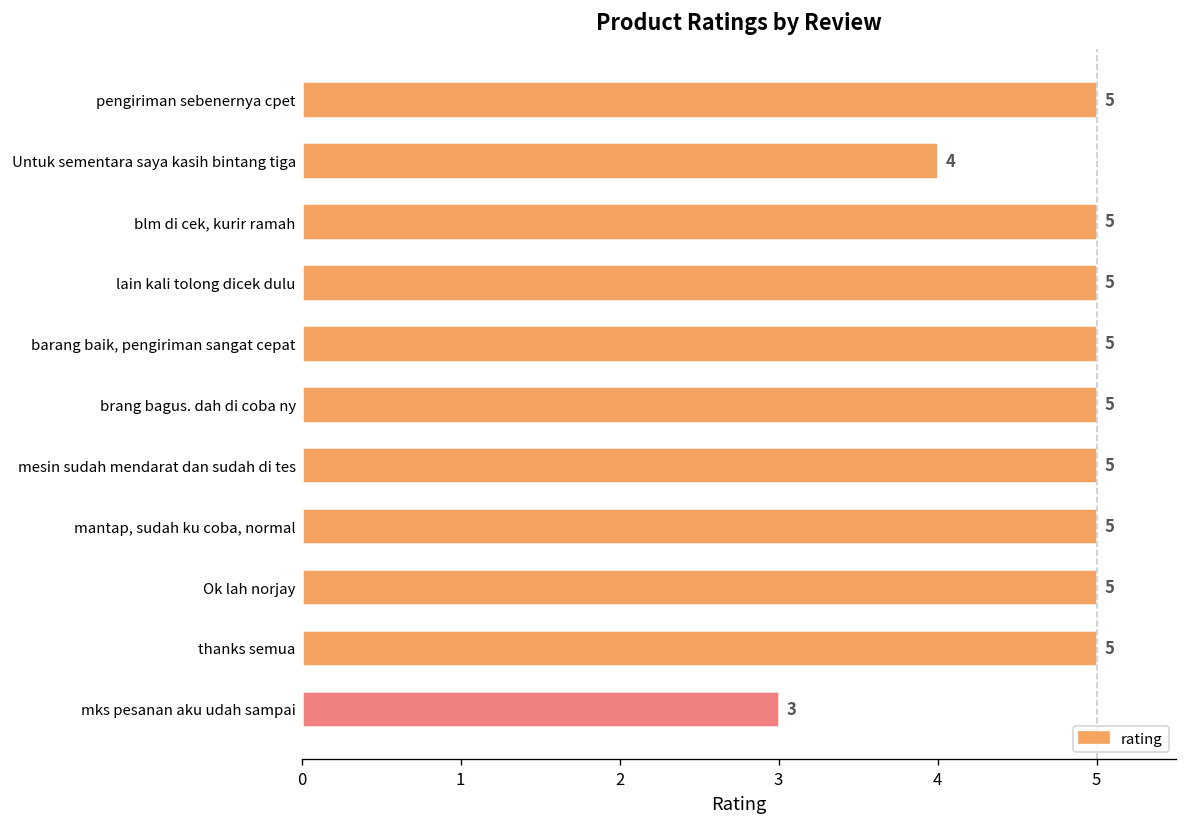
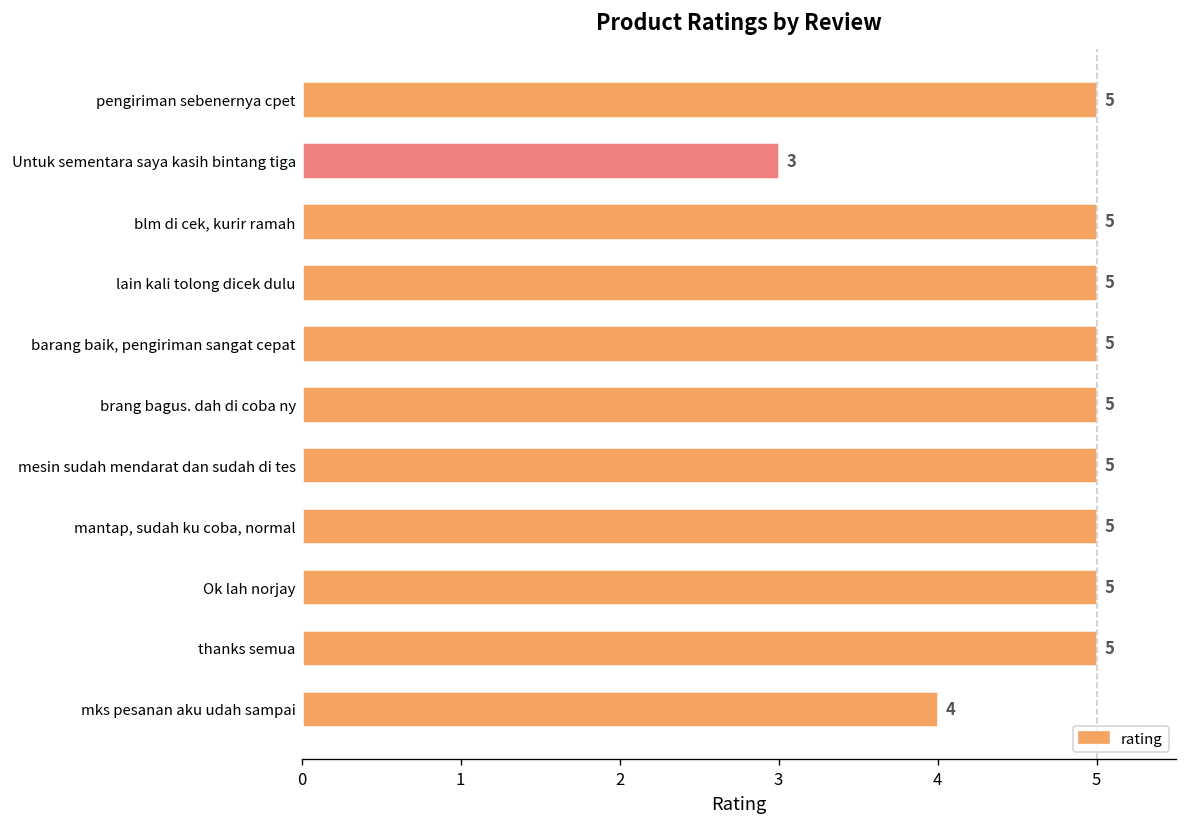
  {
    "pengiriman sebenernya cpet": 5,
-   "Untuk sementara saya kasih bintang tiga": 4,
+   "Untuk sementara saya kasih bintang tiga": 3,
    "blm di cek, kurir ramah": 5,
    "lain kali tolong dicek dulu": 5,
    "barang baik, pengiriman sangat cepat": 5,
    "brang bagus. dah di coba ny": 5,
    "mesin sudah mendarat dan sudah di tes": 5,
    "mantap, sudah ku coba, normal": 5,
    "Ok lah norjay": 5,
    "thanks semua": 5,
-   "mks pesanan aku udah sampai": 3
+   "mks pesanan aku udah sampai": 4
  }
